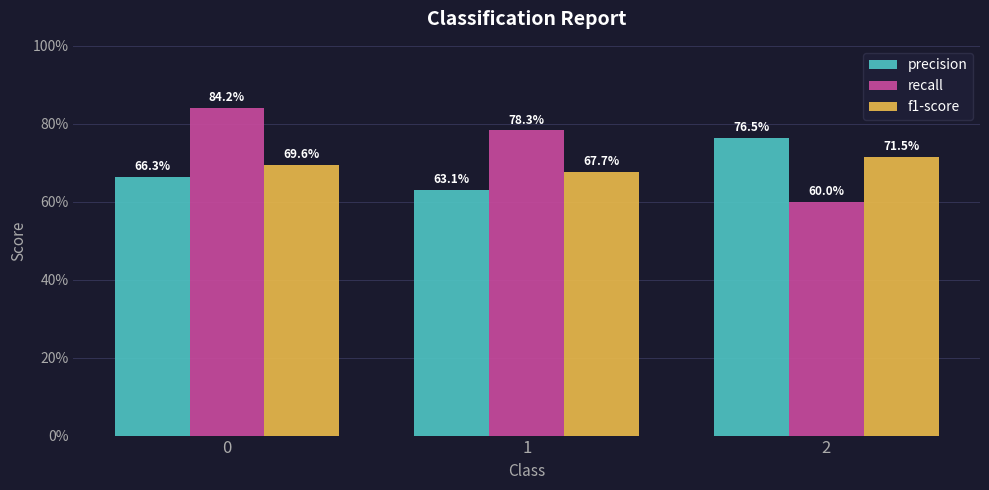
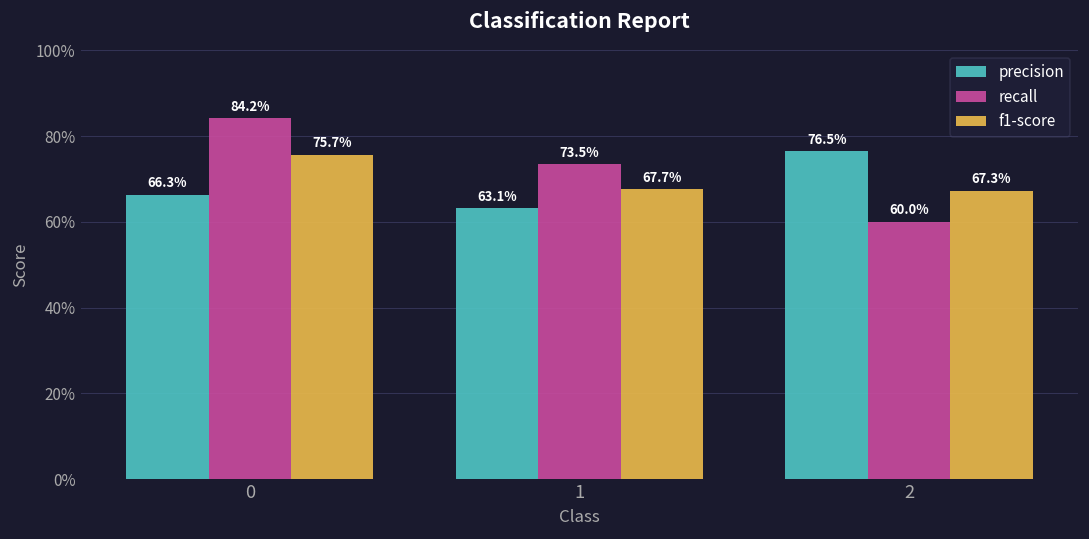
  {
    "precision": {
      "0": "66.3%",
      "1": "63.1%",
      "2": "76.5%"
    },
    "recall": {
      "0": "84.2%",
-     "1": "78.3%",
+     "1": "73.5%",
      "2": "60.0%"
    },
    "f1-score": {
-     "0": "69.6%",
+     "0": "75.7%",
      "1": "67.7%",
-     "2": "71.5%"
+     "2": "67.3%"
    }
  }
